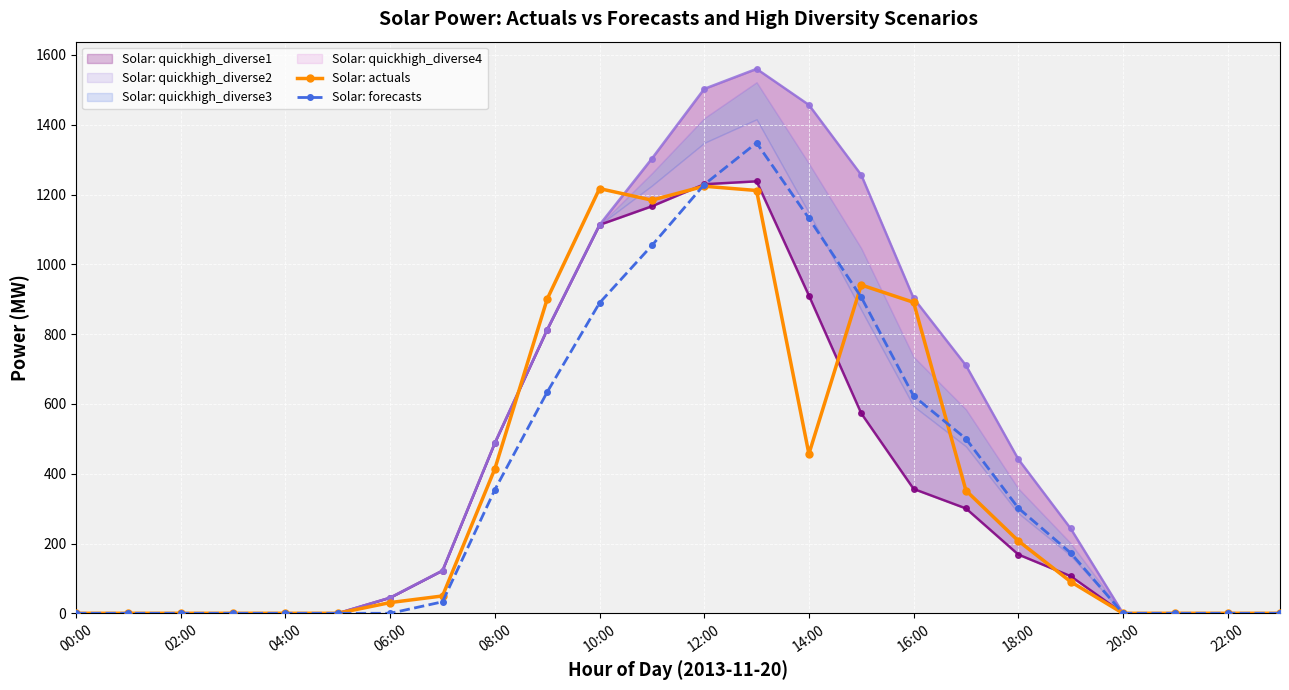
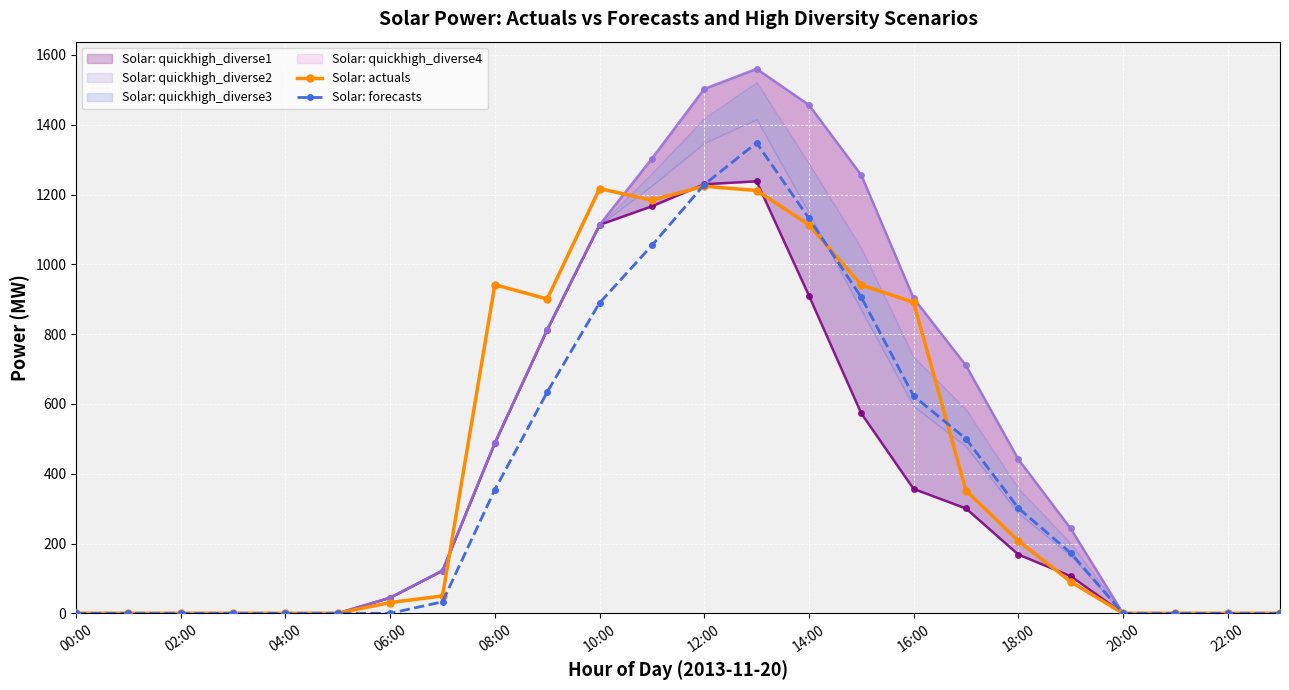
  {
    "Solar: actuals": {
      "06:00": 30,
-     "08:00": 410,
+     "08:00": 940,
      "10:00": 1220,
-     "14:00": 460,
+     "14:00": 1110,
      "16:00": 890,
      "18:00": 210
    }
  }
